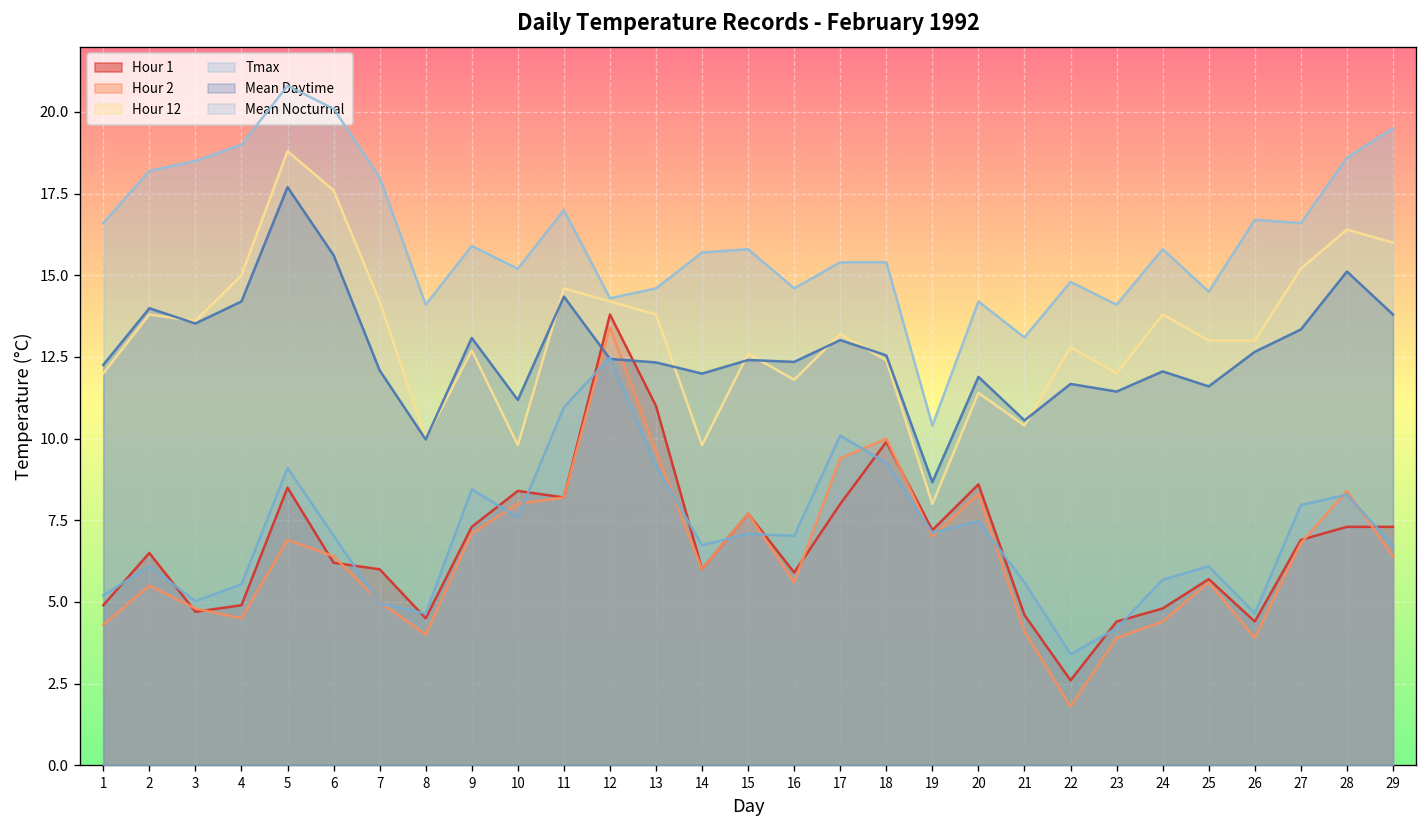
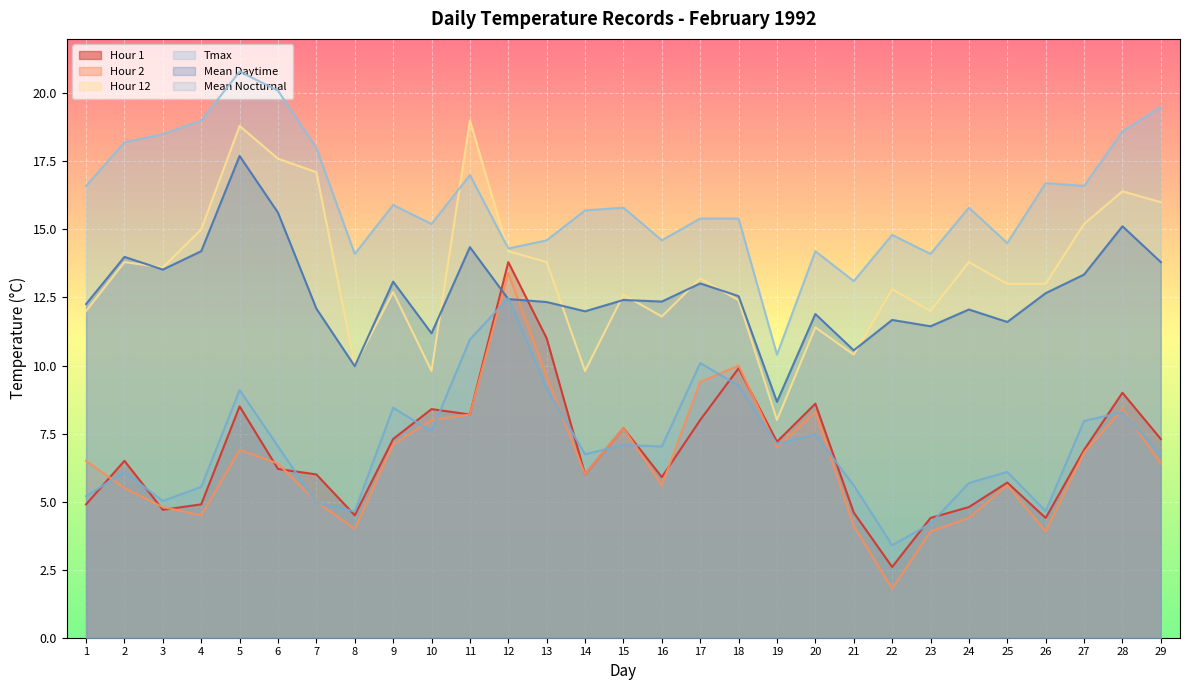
  {
    "Hour 1": {
      "1": 4.9,
      "2": 6.5,
      "3": 4.7,
      "4": 4.9,
      "5": 8.5,
      "6": 6.2,
      "7": 6.0,
      "8": 4.5,
      "9": 7.3,
      "10": 8.4,
      "12": 13.8,
      "13": 11.0,
      "16": 5.9,
      "17": 8.0,
      "18": 9.9,
      "20": 8.6,
      "21": 4.6,
      "22": 2.6,
      "23": 4.4,
      "24": 4.8,
      "25": 5.7,
      "26": 4.4,
      "27": 6.9,
-     "28": 7.3,
+     "28": 9.0,
      "29": 7.3
    },
    "Hour 2": {
-     "1": 4.3,
+     "1": 6.5,
      "2": 5.5,
      "3": 4.8,
      "4": 4.5,
      "5": 6.9,
      "6": 6.4,
      "8": 4.0,
      "9": 7.1,
      "10": 8.0,
      "12": 13.4,
      "13": 9.6,
      "16": 5.6,
      "17": 9.4,
      "18": 10.0,
      "19": 7.0,
      "20": 8.3,
      "21": 4.1,
      "22": 1.8,
      "23": 3.9,
      "24": 4.4,
      "25": 5.6,
      "26": 3.9,
      "27": 6.8,
      "28": 8.4,
      "29": 6.4
    },
    "Hour 12": {
      "1": 12.0,
      "2": 13.8,
      "4": 15.0,
      "5": 18.8,
      "6": 17.6,
-     "7": 14.2,
+     "7": 17.1,
      "9": 12.7,
      "10": 9.8,
-     "11": 14.6,
+     "11": 19.0,
      "12": 14.2,
      "13": 13.8,
      "14": 9.8,
      "15": 12.6,
      "16": 11.8,
      "17": 13.2,
      "18": 12.4,
      "19": 8.0,
      "20": 11.4,
      "21": 10.4,
      "22": 12.8,
      "23": 12.0,
      "24": 13.8,
      "25": 13.0,
      "26": 13.0,
      "27": 15.2,
      "28": 16.4,
      "29": 16.0
    }
  }
